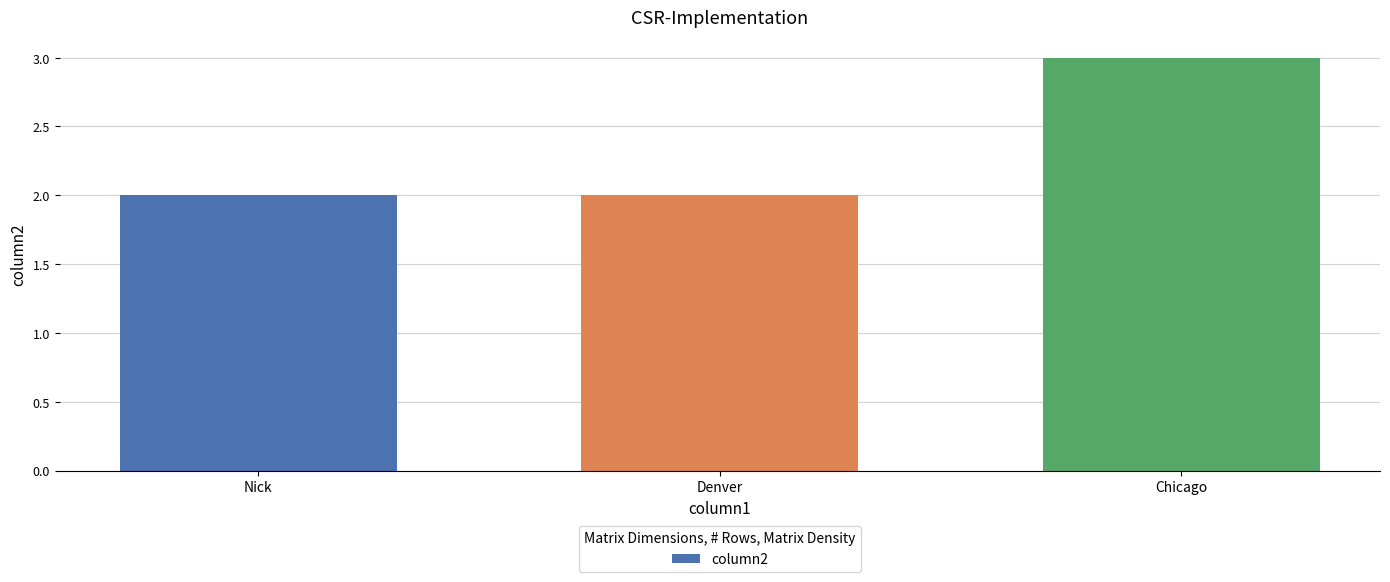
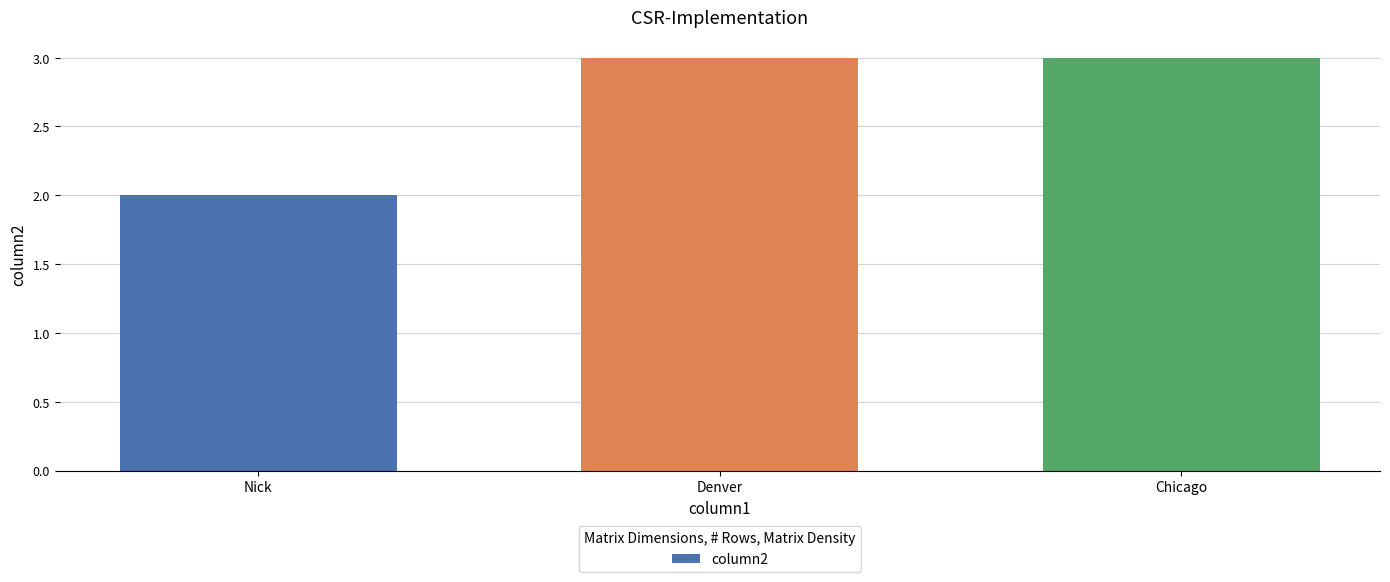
  {
    "Nick": 2,
-   "Denver": 2,
+   "Denver": 3,
    "Chicago": 3
  }
